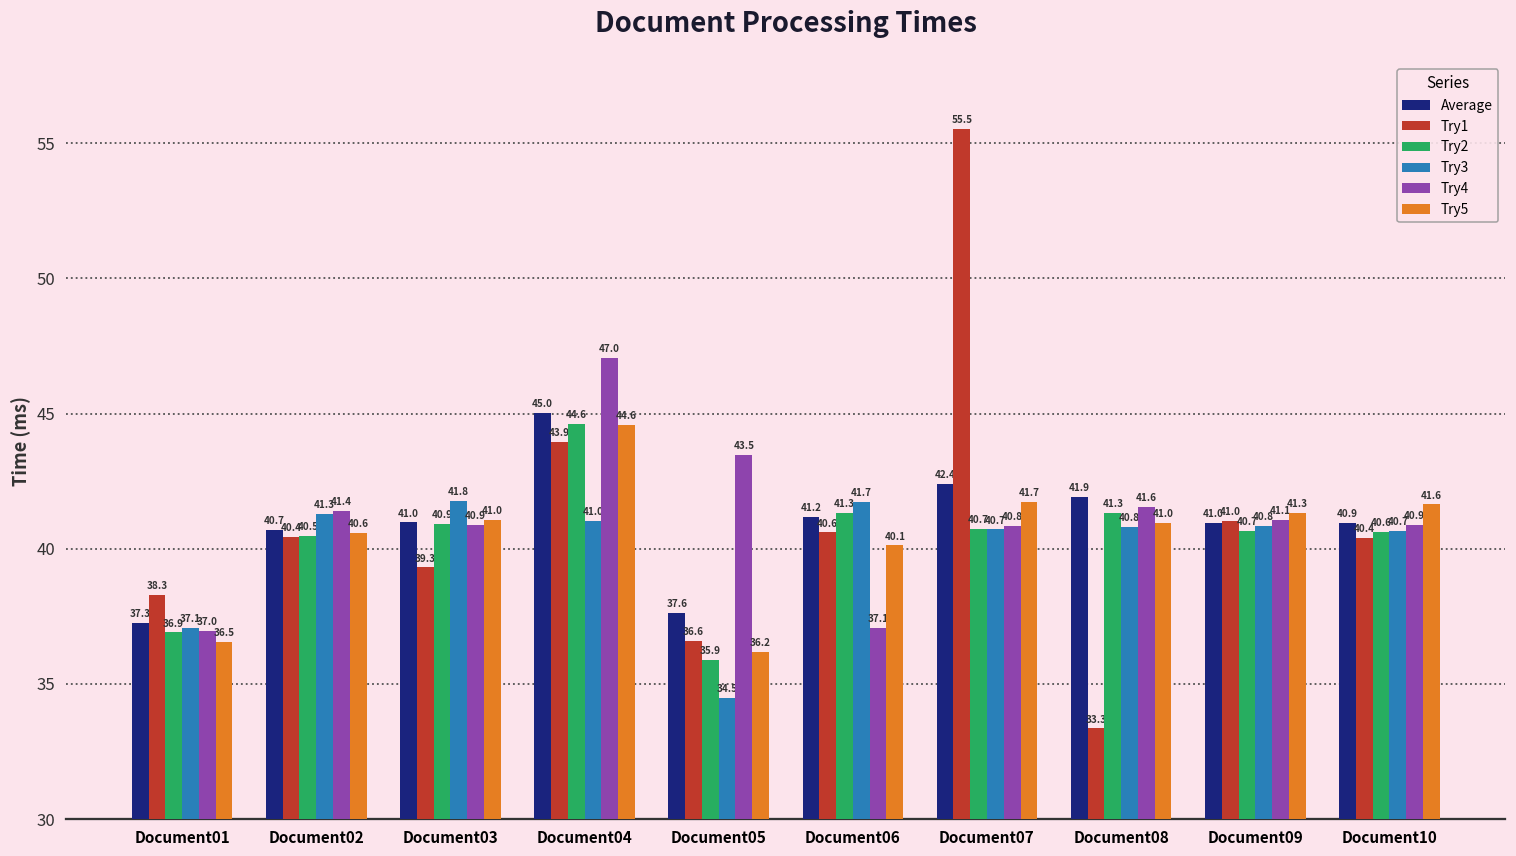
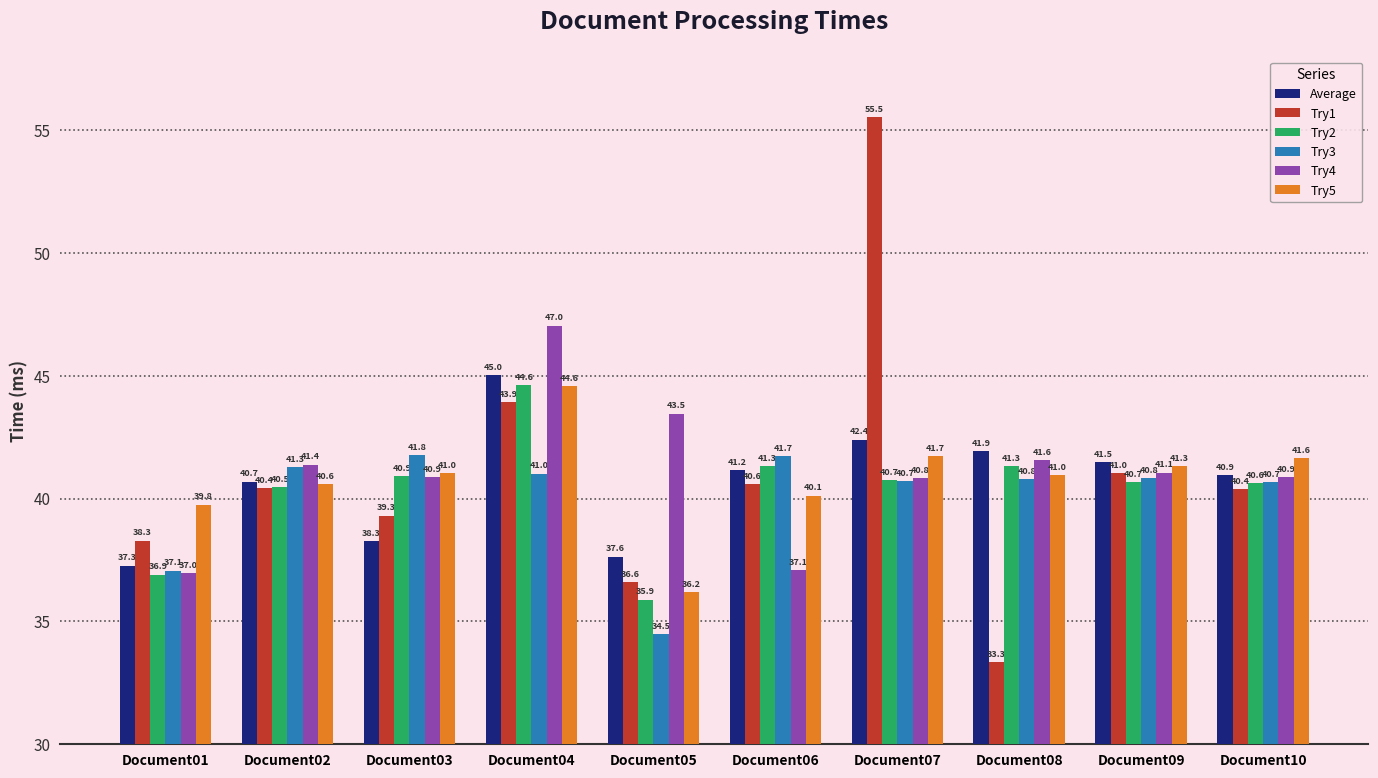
  {
    "Average": {
      "Document01": 37.3,
      "Document02": 40.7,
-     "Document03": 41.0,
+     "Document03": 38.3,
      "Document04": 45.0,
      "Document05": 37.6,
      "Document06": 41.2,
      "Document07": 42.4,
      "Document08": 41.9,
-     "Document09": 41.0,
+     "Document09": 41.5,
      "Document10": 40.9
    },
    "Try1": {
      "Document01": 38.3,
      "Document03": 39.3,
      "Document04": 43.9,
      "Document05": 36.6,
      "Document06": 40.6,
      "Document07": 55.5,
      "Document08": 33.3,
      "Document10": 40.4
    },
    "Try2": {
      "Document01": 36.9,
      "Document03": 40.9,
      "Document04": 44.6,
      "Document05": 35.9,
      "Document06": 41.3,
      "Document08": 41.3,
      "Document09": 40.7
    },
    "Try3": {
      "Document01": 37.1,
      "Document02": 41.3,
      "Document03": 41.8,
      "Document04": 41.0,
      "Document05": 34.5,
      "Document06": 41.7,
      "Document08": 40.8,
      "Document09": 40.8
    },
    "Try4": {
      "Document01": 37.0,
      "Document02": 41.4,
      "Document03": 40.9,
      "Document04": 47.0,
      "Document05": 43.5,
      "Document06": 37.1,
      "Document07": 40.8,
      "Document08": 41.6,
      "Document09": 41.1,
      "Document10": 40.9
    },
    "Try5": {
-     "Document01": 36.5,
+     "Document01": 39.8,
      "Document02": 40.6,
      "Document03": 41.0,
      "Document04": 44.6,
      "Document05": 36.2,
      "Document06": 40.1,
      "Document07": 41.7,
      "Document08": 41.0,
      "Document09": 41.3,
      "Document10": 41.6
    }
  }
